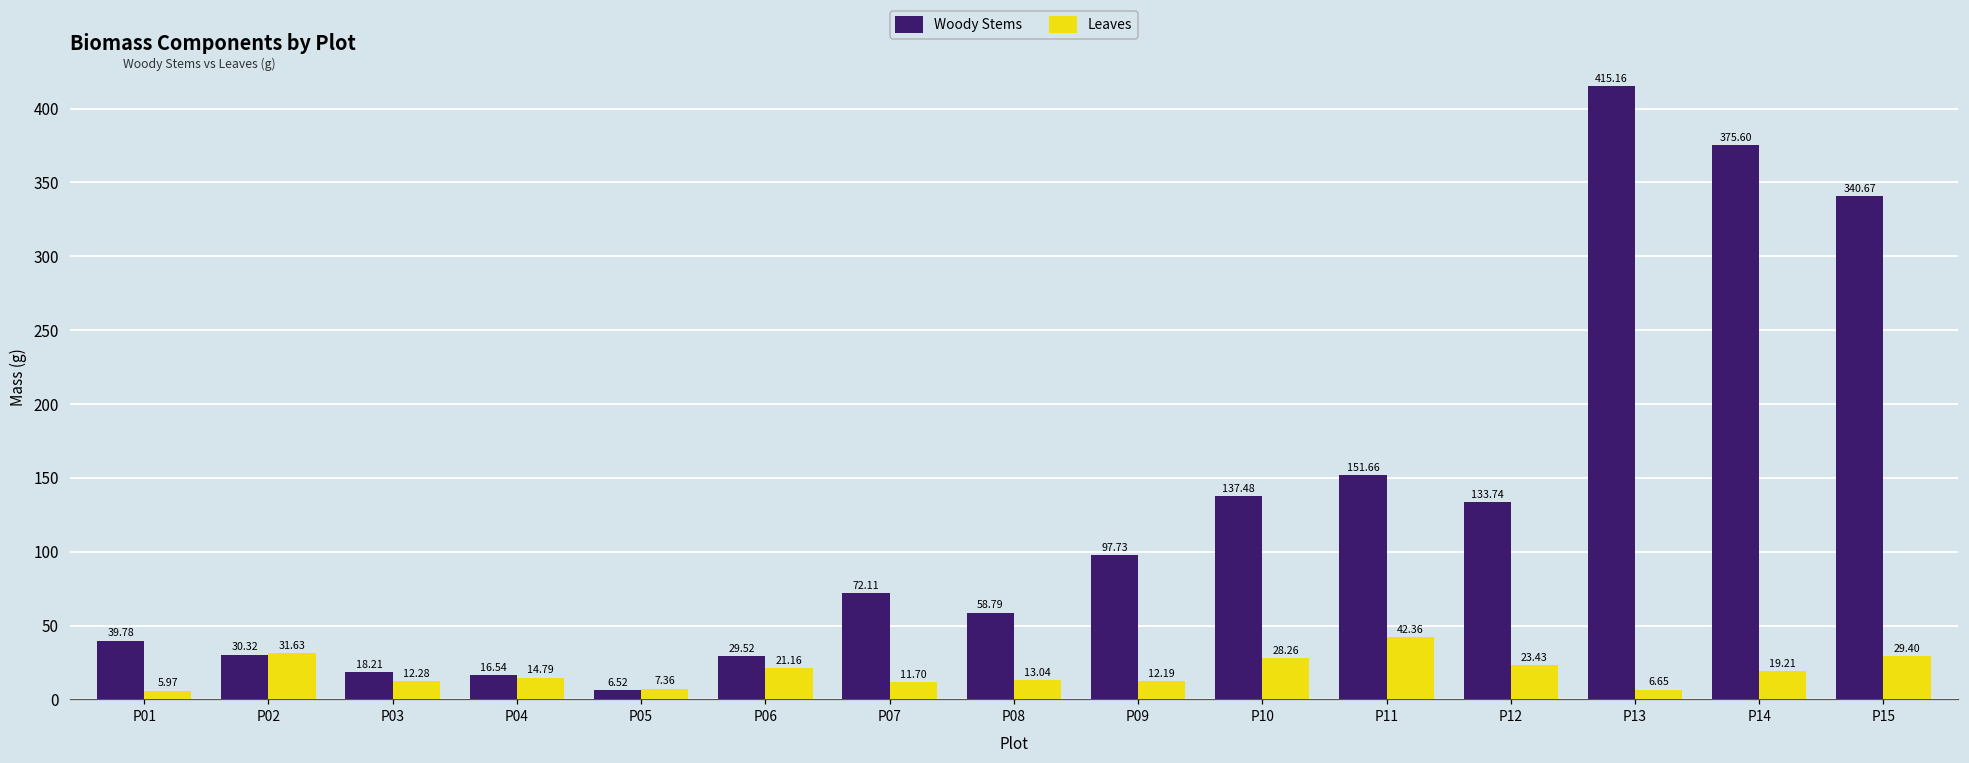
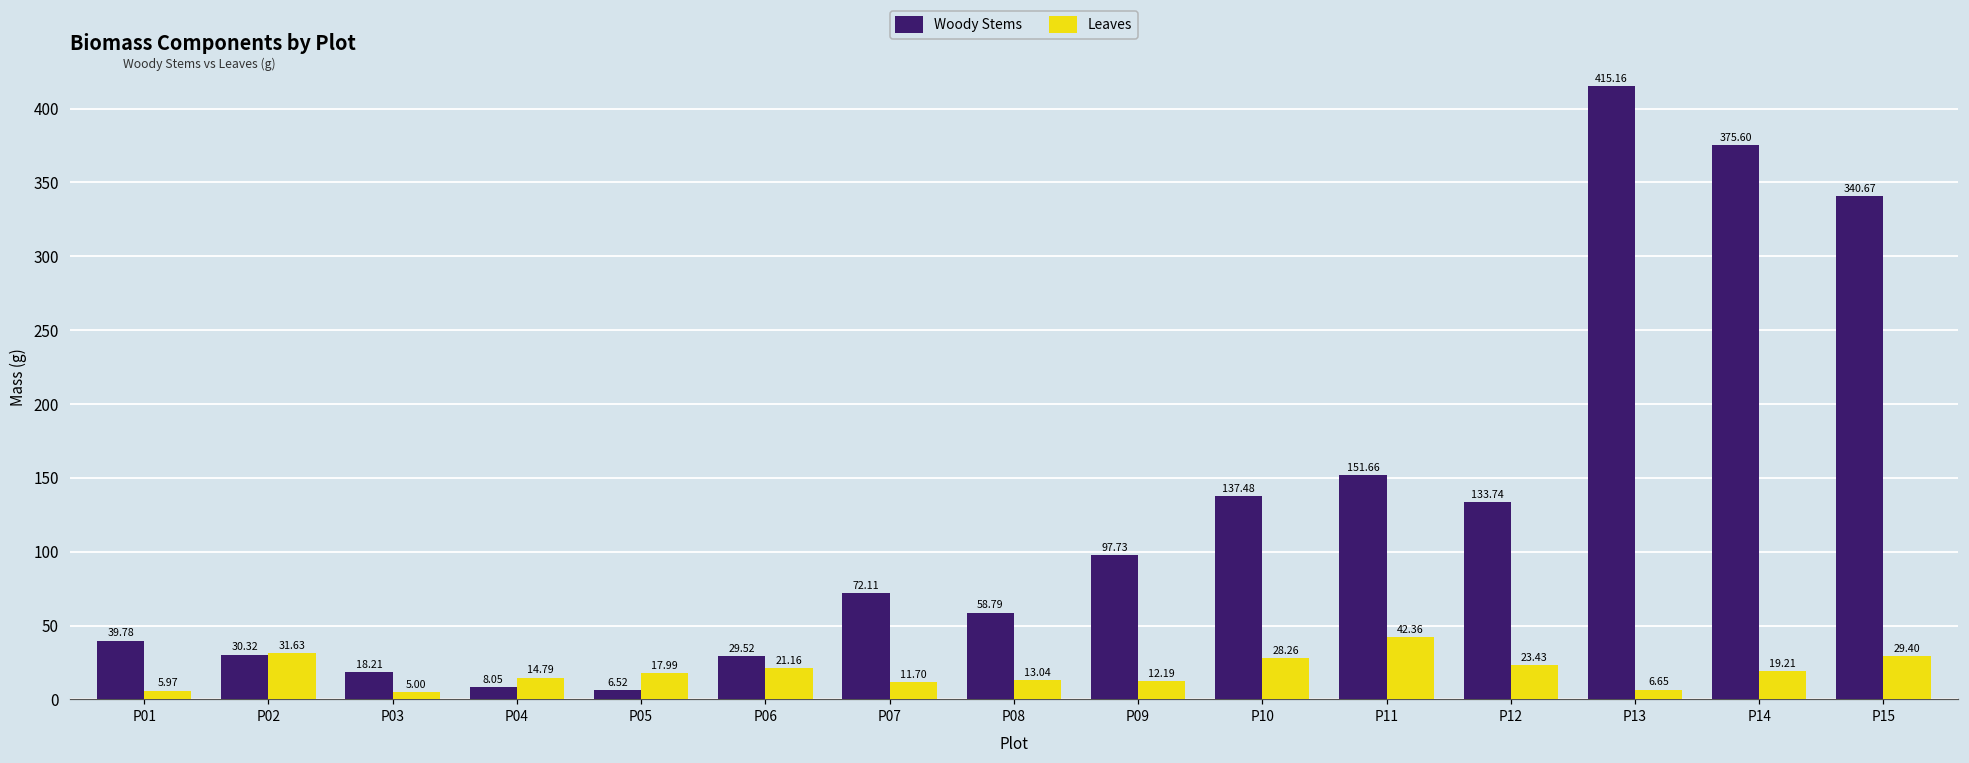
  {
    "Woody Stems": {
      "P01": 39.78,
      "P02": 30.32,
      "P03": 18.21,
-     "P04": 16.54,
+     "P04": 8.05,
      "P05": 6.52,
      "P06": 29.52,
      "P07": 72.11,
      "P08": 58.79,
      "P09": 97.73,
      "P10": 137.48,
      "P11": 151.66,
      "P12": 133.74,
      "P13": 415.16,
      "P14": 375.60,
      "P15": 340.67
    },
    "Leaves": {
      "P01": 5.97,
      "P02": 31.63,
-     "P03": 12.28,
+     "P03": 5.00,
      "P04": 14.79,
-     "P05": 7.36,
+     "P05": 17.99,
      "P06": 21.16,
      "P07": 11.70,
      "P08": 13.04,
      "P09": 12.19,
      "P10": 28.26,
      "P11": 42.36,
      "P12": 23.43,
      "P13": 6.65,
      "P14": 19.21,
      "P15": 29.40
    }
  }
